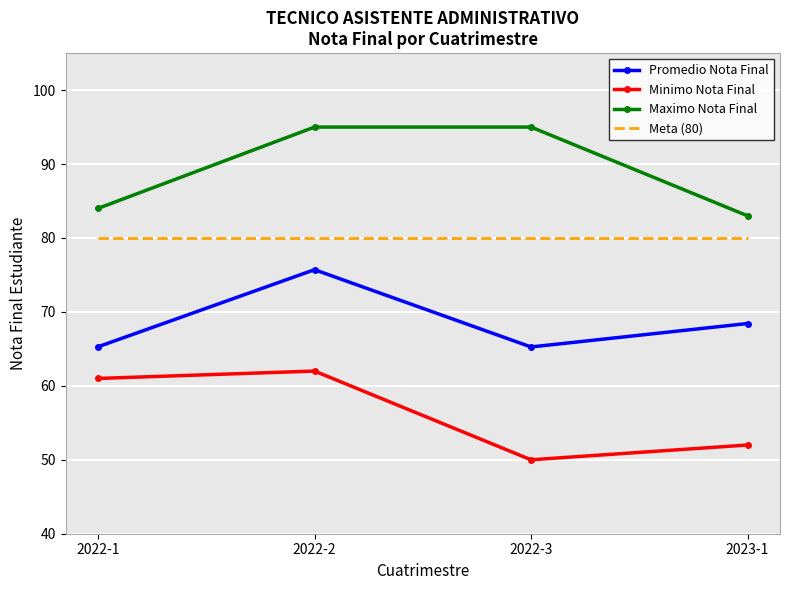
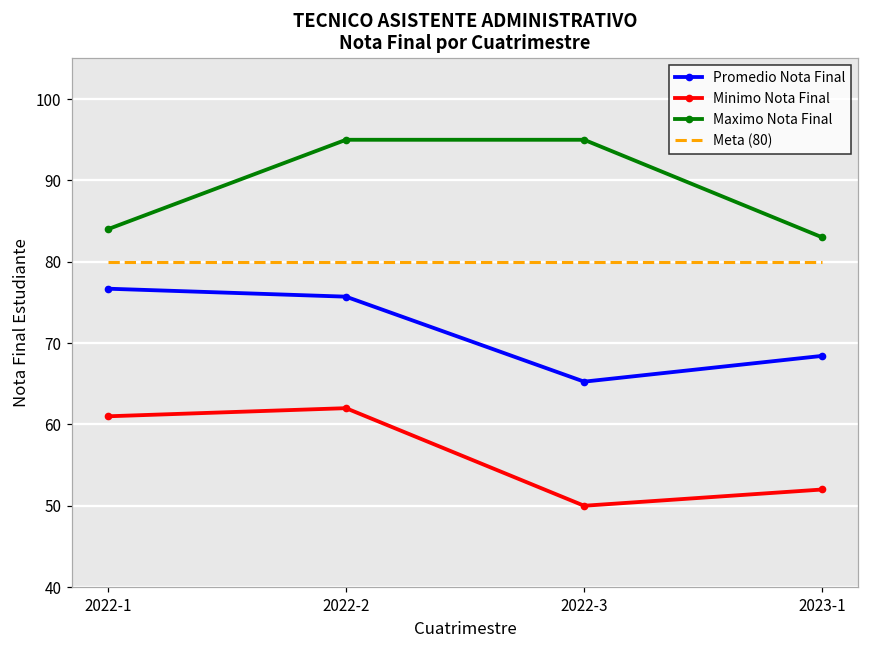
  {
    "Promedio Nota Final": {
-     "2022-1": 65,
+     "2022-1": 77,
      "2022-2": 76,
      "2022-3": 65,
      "2023-1": 68
    },
    "Minimo Nota Final": {
      "2022-1": 61,
      "2022-2": 62,
      "2022-3": 50,
      "2023-1": 52
    },
    "Maximo Nota Final": {
      "2022-1": 84,
      "2022-2": 95,
      "2022-3": 95,
      "2023-1": 83
    },
    "Meta (80)": {
      "2022-1": 80,
      "2022-2": 80,
      "2022-3": 80,
      "2023-1": 80
    }
  }
